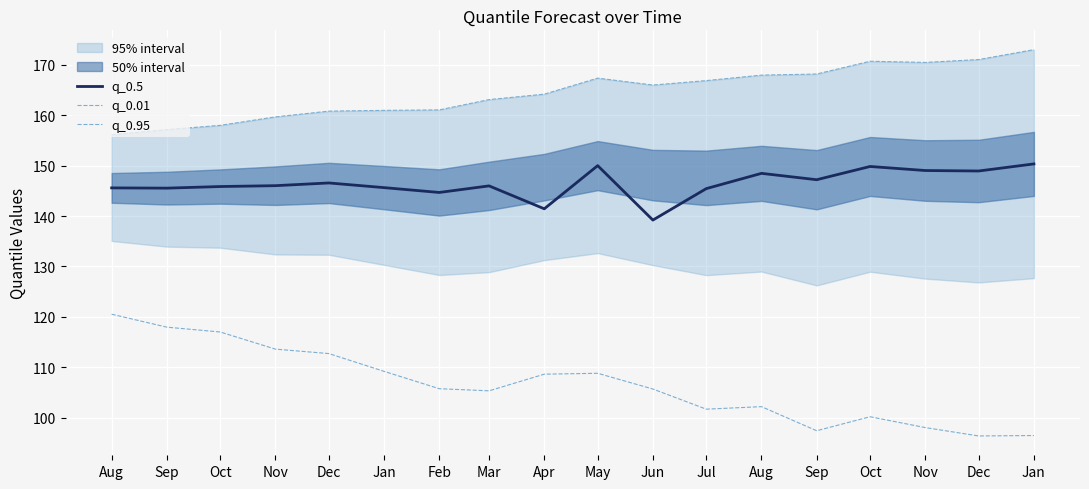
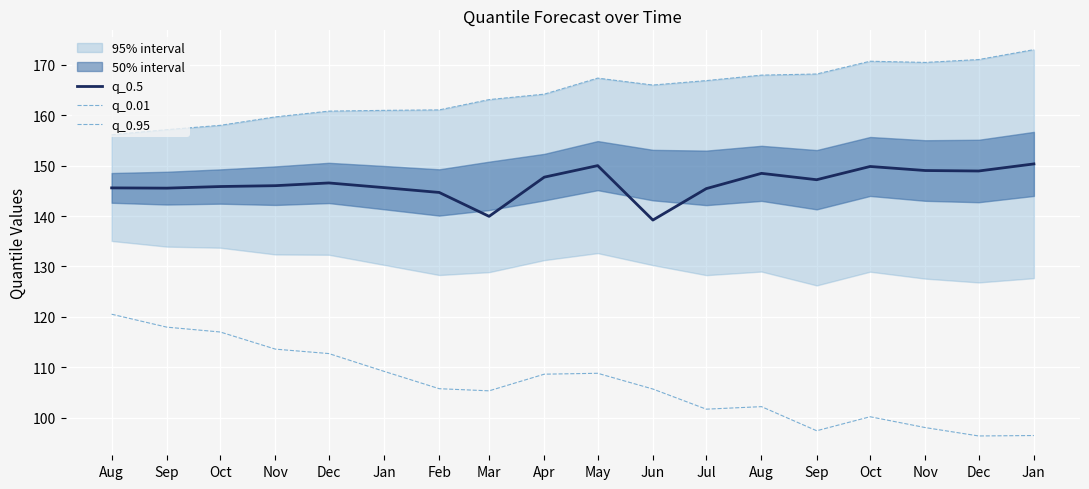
  {
    "q_0.5": {
      "Feb": 145,
-     "Mar": 146,
-     "Apr": 141,
+     "Mar": 140,
+     "Apr": 148,
      "May": 150,
      "Jun": 139,
      "Jul": 145
    }
  }
